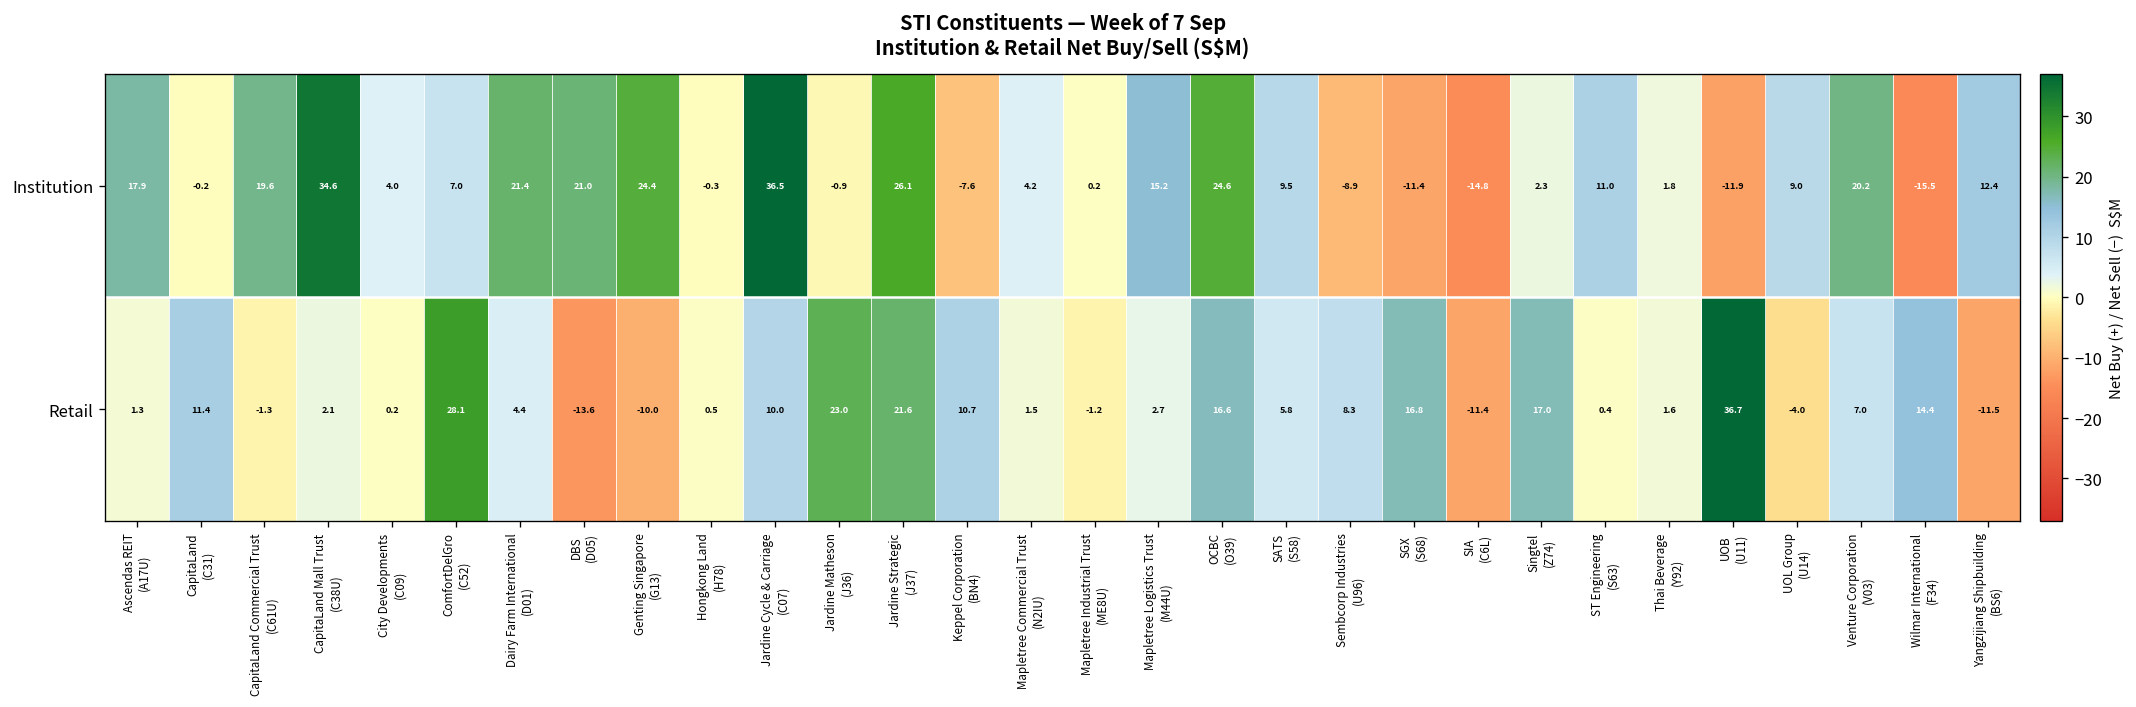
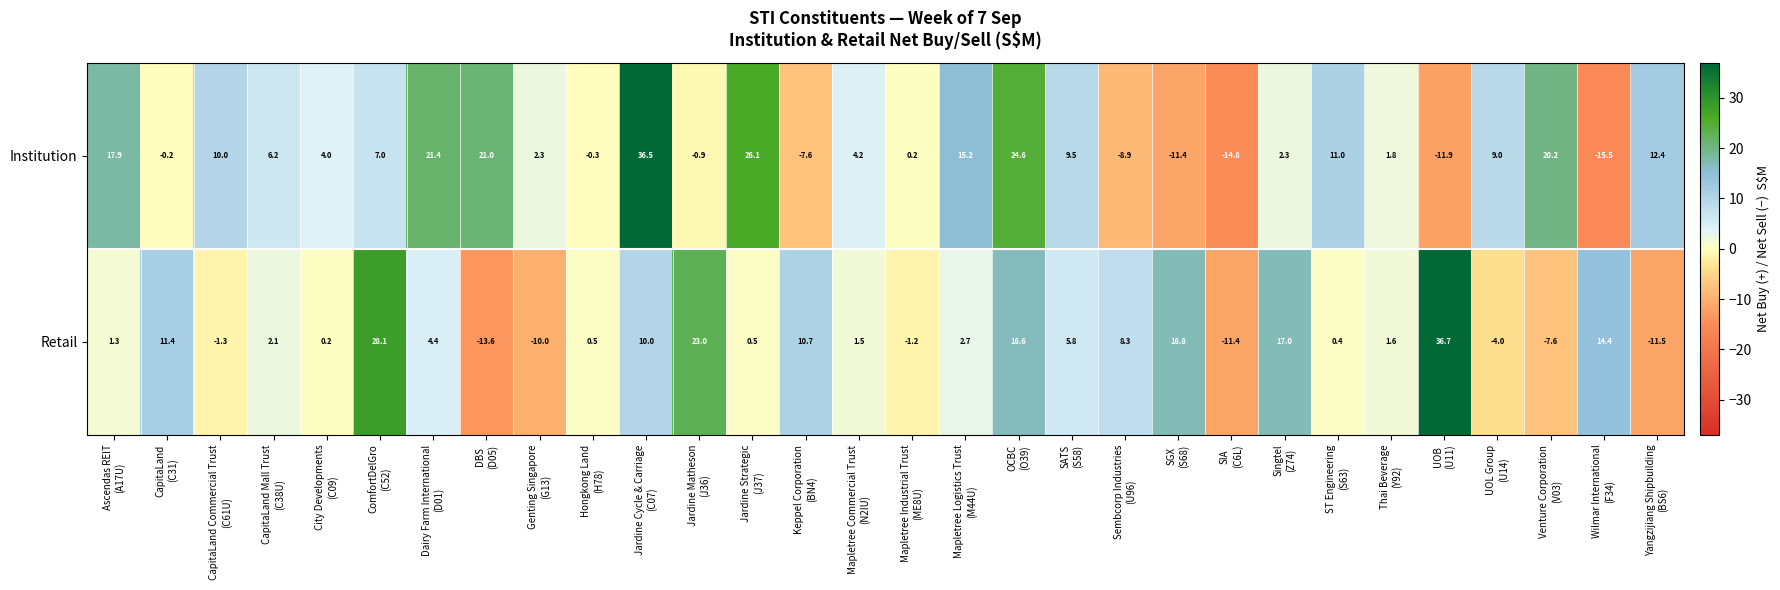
  {
    "Institution": {
      "Ascendas REIT (A17U)": 17.9,
      "CapitaLand (C31)": -0.2,
-     "CapitaLand Commercial Trust (C61U)": 19.6,
-     "CapitaLand Mall Trust (C38U)": 34.6,
+     "CapitaLand Commercial Trust (C61U)": 10.0,
+     "CapitaLand Mall Trust (C38U)": 6.2,
      "City Developments (C09)": 4.0,
      "ComfortDelGro (C52)": 7.0,
      "Dairy Farm International (D01)": 21.4,
      "DBS (D05)": 21.0,
-     "Genting Singapore (G13)": 24.4,
+     "Genting Singapore (G13)": 2.3,
      "Hongkong Land (H78)": -0.3,
      "Jardine Cycle & Carriage (C07)": 36.5,
      "Jardine Matheson (J36)": -0.9,
      "Jardine Strategic (J37)": 26.1,
      "Keppel Corporation (BN4)": -7.6,
      "Mapletree Commercial Trust (N2IU)": 4.2,
      "Mapletree Industrial Trust (ME8U)": 0.2,
      "Mapletree Logistics Trust (M44U)": 15.2,
      "OCBC (O39)": 24.6,
      "SATS (S58)": 9.5,
      "Sembcorp Industries (U96)": -8.9,
      "SGX (S68)": -11.4,
      "SIA (C6L)": -14.8,
      "Singtel (Z74)": 2.3,
      "ST Engineering (S63)": 11.0,
      "Thai Beverage (Y92)": 1.8,
      "UOB (U11)": -11.9,
      "UOL Group (U14)": 9.0,
      "Venture Corporation (V03)": 20.2,
      "Wilmar International (F34)": -15.5,
      "Yangzijiang Shipbuilding (BS6)": 12.4
    },
    "Retail": {
      "Ascendas REIT (A17U)": 1.3,
      "CapitaLand (C31)": 11.4,
      "CapitaLand Commercial Trust (C61U)": -1.3,
      "CapitaLand Mall Trust (C38U)": 2.1,
      "City Developments (C09)": 0.2,
      "ComfortDelGro (C52)": 28.1,
      "Dairy Farm International (D01)": 4.4,
      "DBS (D05)": -13.6,
      "Genting Singapore (G13)": -10.0,
      "Hongkong Land (H78)": 0.5,
      "Jardine Cycle & Carriage (C07)": 10.0,
      "Jardine Matheson (J36)": 23.0,
-     "Jardine Strategic (J37)": 21.6,
+     "Jardine Strategic (J37)": 0.5,
      "Keppel Corporation (BN4)": 10.7,
      "Mapletree Commercial Trust (N2IU)": 1.5,
      "Mapletree Industrial Trust (ME8U)": -1.2,
      "Mapletree Logistics Trust (M44U)": 2.7,
      "OCBC (O39)": 16.6,
      "SATS (S58)": 5.8,
      "Sembcorp Industries (U96)": 8.3,
      "SGX (S68)": 16.8,
      "SIA (C6L)": -11.4,
      "Singtel (Z74)": 17.0,
      "ST Engineering (S63)": 0.4,
      "Thai Beverage (Y92)": 1.6,
      "UOB (U11)": 36.7,
      "UOL Group (U14)": -4.0,
-     "Venture Corporation (V03)": 7.0,
+     "Venture Corporation (V03)": -7.6,
      "Wilmar International (F34)": 14.4,
      "Yangzijiang Shipbuilding (BS6)": -11.5
    }
  }
